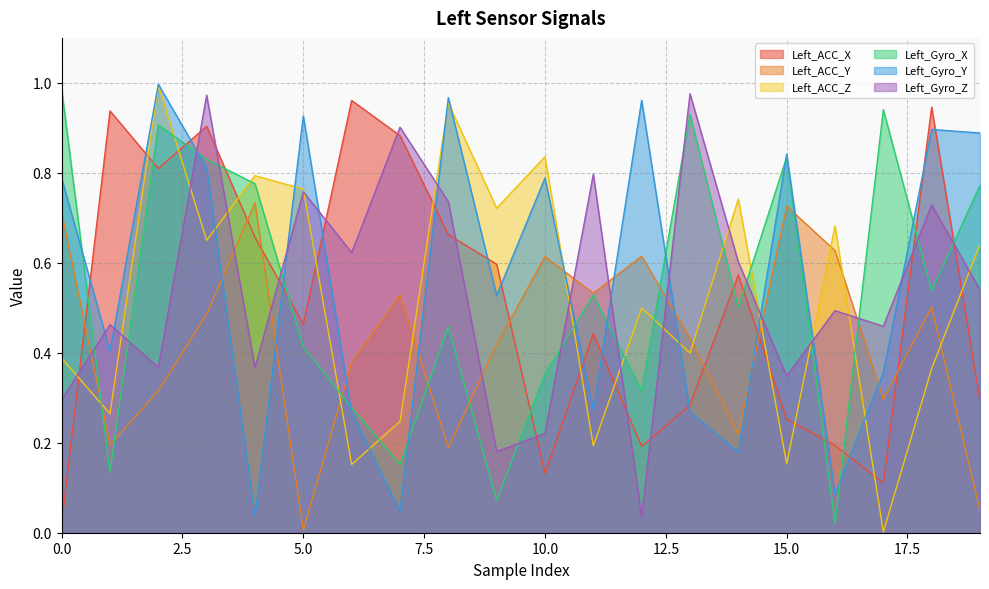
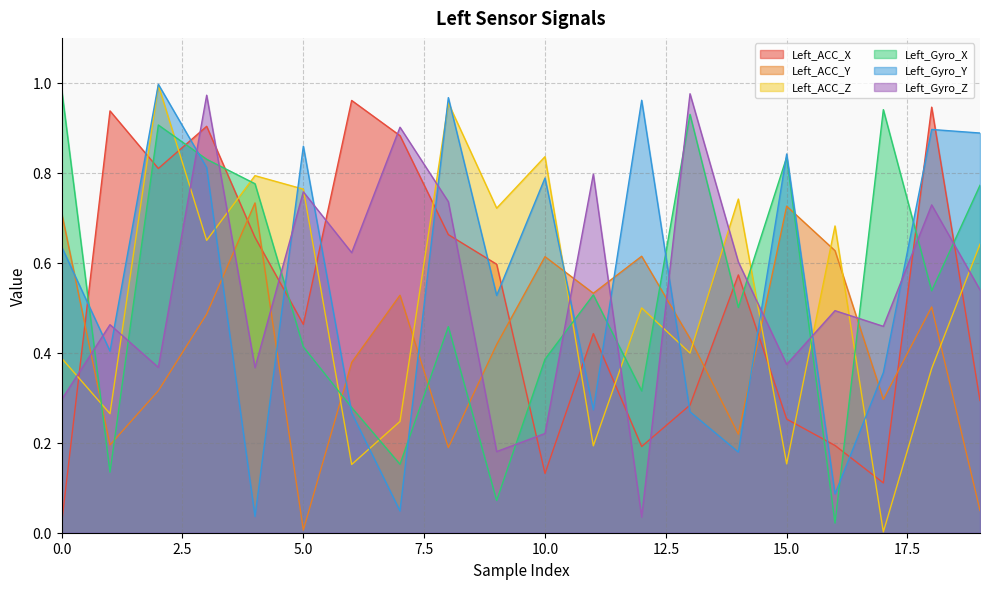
  {
    "Left_Gyro_X": {
      "0.0": 0.99,
      "5.0": 0.41,
-     "10.0": 0.35,
+     "10.0": 0.39,
      "15.0": 0.83
    },
    "Left_Gyro_Y": {
-     "0.0": 0.79,
-     "5.0": 0.93,
+     "0.0": 0.64,
+     "5.0": 0.86,
      "10.0": 0.79,
      "15.0": 0.84
    },
    "Left_Gyro_Z": {
      "0.0": 0.30,
      "5.0": 0.76,
      "10.0": 0.22,
-     "15.0": 0.35
+     "15.0": 0.37
    }
  }
